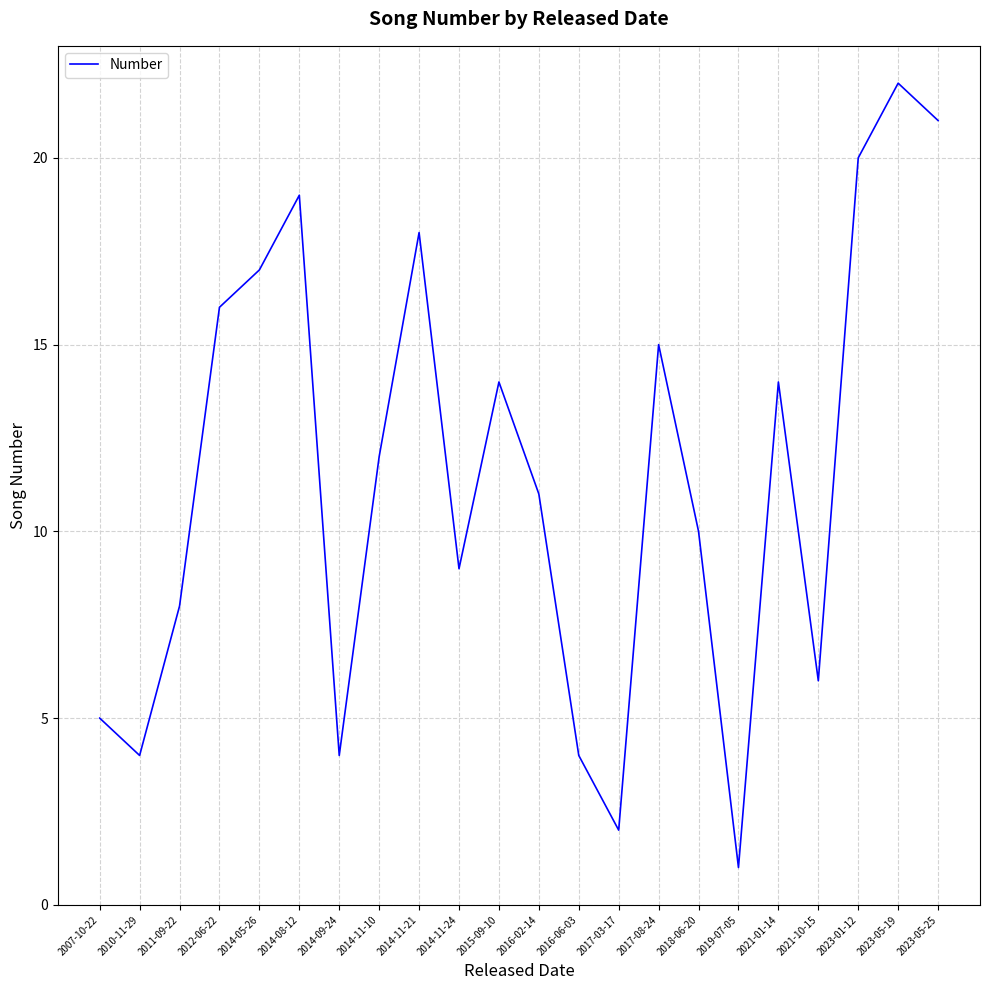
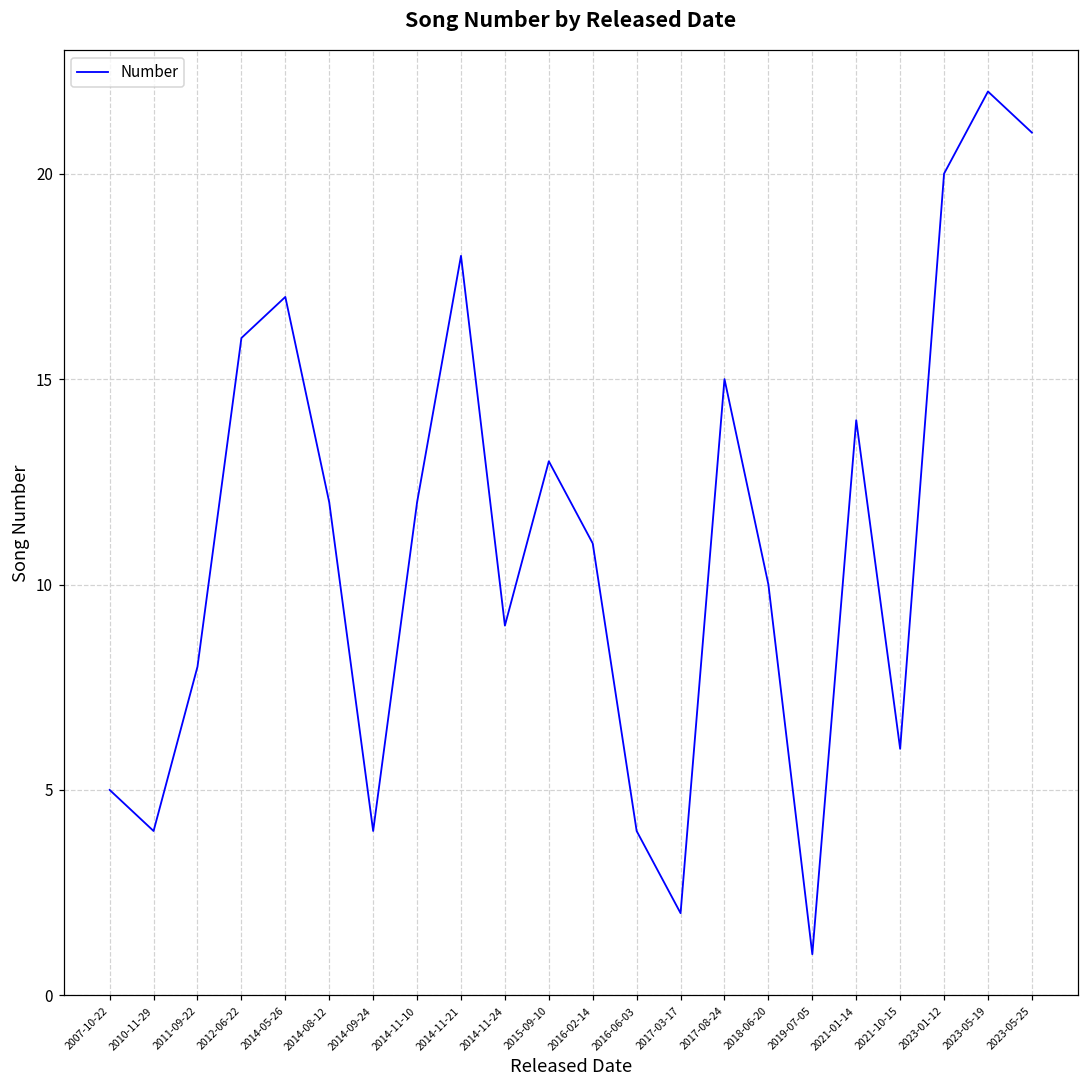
  {
    "2007-10-22": 5,
    "2010-11-29": 4,
    "2011-09-22": 8,
    "2012-06-22": 16,
    "2014-05-26": 17,
-   "2014-08-12": 19,
+   "2014-08-12": 12,
    "2014-09-24": 4,
    "2014-11-10": 12,
    "2014-11-21": 18,
    "2014-11-24": 9,
-   "2015-09-10": 14,
+   "2015-09-10": 13,
    "2016-02-14": 11,
    "2016-06-03": 4,
    "2017-03-17": 2,
    "2017-08-24": 15,
    "2018-06-20": 10,
    "2019-07-05": 1,
    "2021-01-14": 14,
    "2021-10-15": 6,
    "2023-01-12": 20,
    "2023-05-19": 22,
    "2023-05-25": 21
  }
